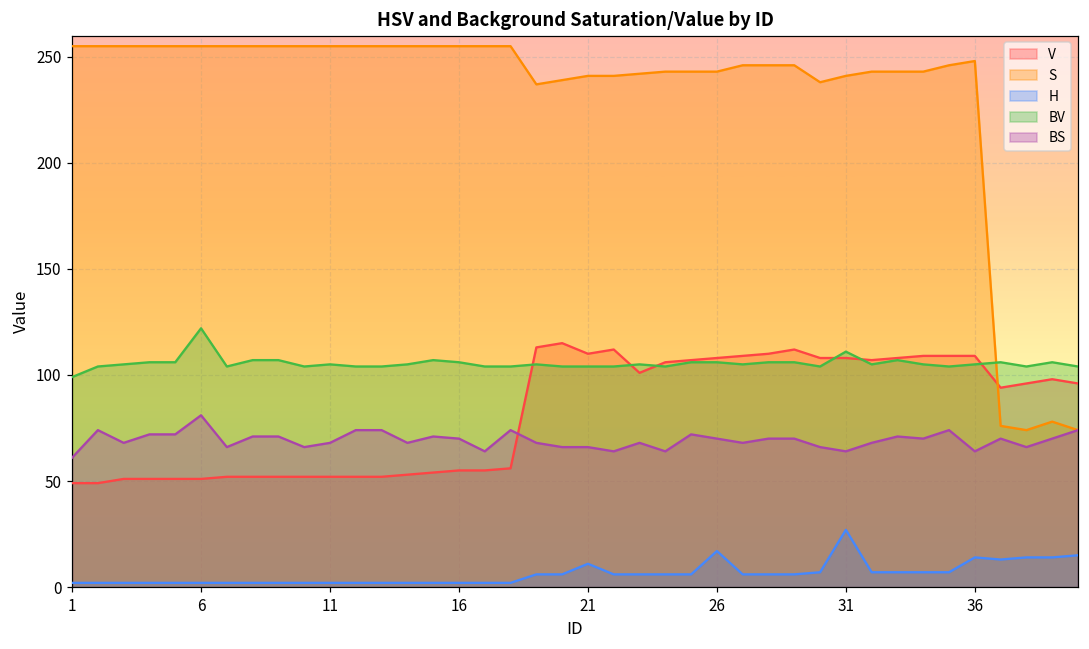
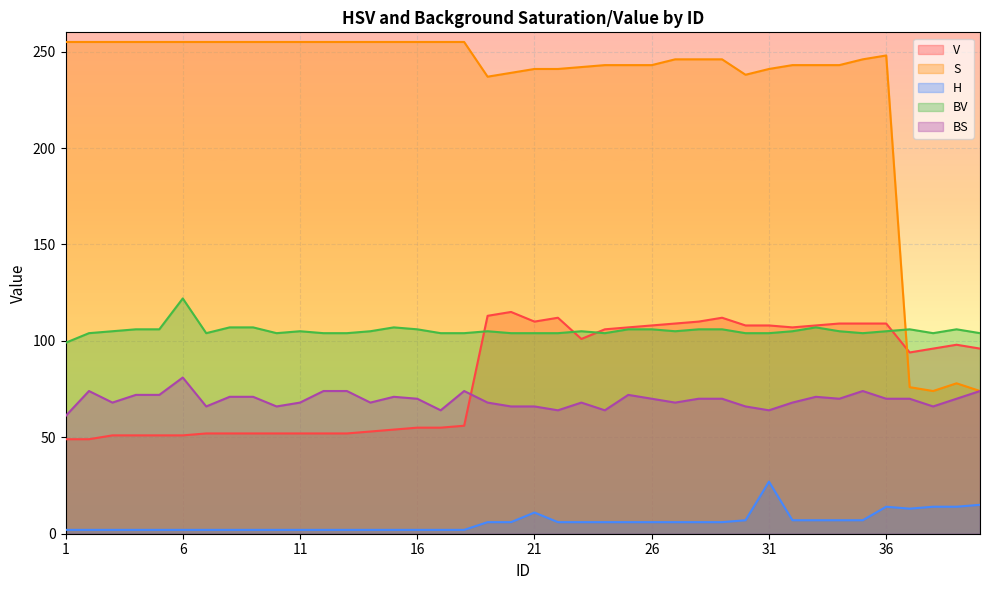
  {
    "H": {
      "1": 2,
      "6": 2,
      "11": 2,
      "16": 2,
      "21": 11,
-     "26": 17,
+     "26": 6,
      "31": 27,
      "36": 14
    },
    "BV": {
      "1": 99,
      "6": 122,
      "11": 105,
      "16": 106,
      "21": 104,
      "26": 106,
-     "31": 111,
+     "31": 104,
      "36": 105
    },
    "BS": {
      "1": 61,
      "6": 81,
      "11": 68,
      "16": 70,
      "21": 66,
      "26": 70,
      "31": 64,
-     "36": 64
+     "36": 70
    }
  }
